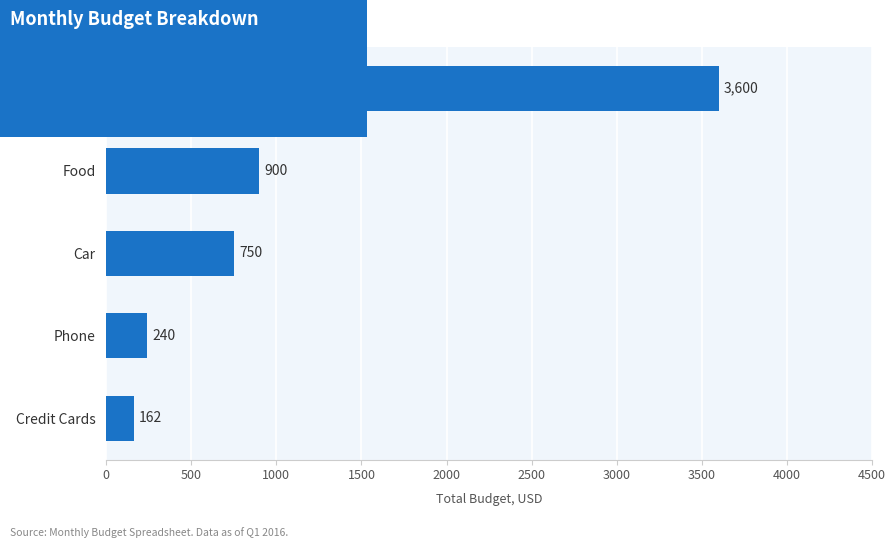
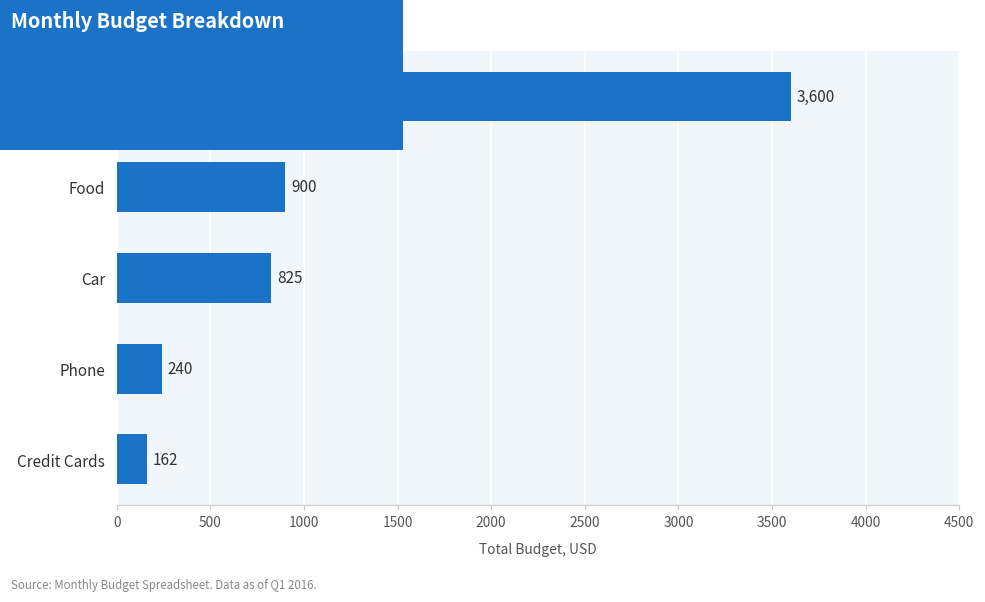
  {
    "Food": 900,
-   "Car": 750,
+   "Car": 825,
    "Credit Cards": 162
  }
